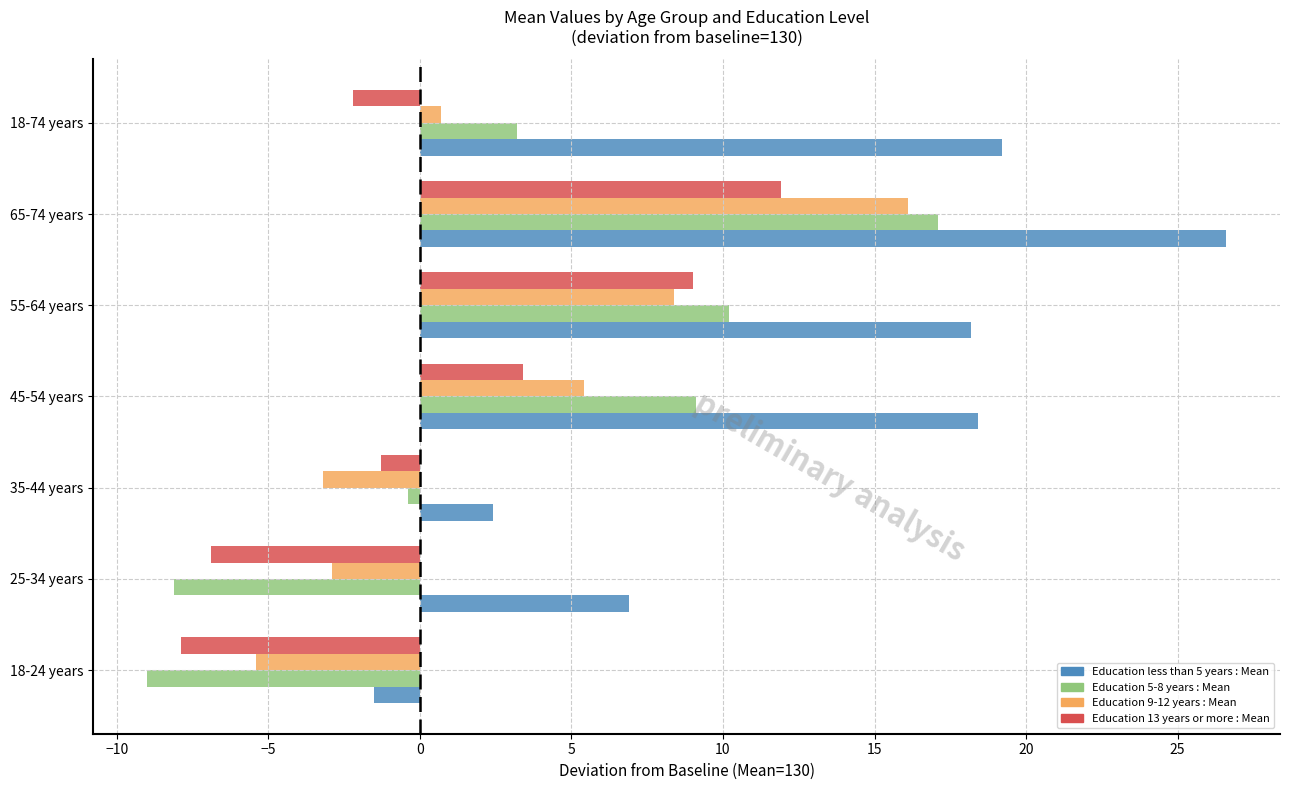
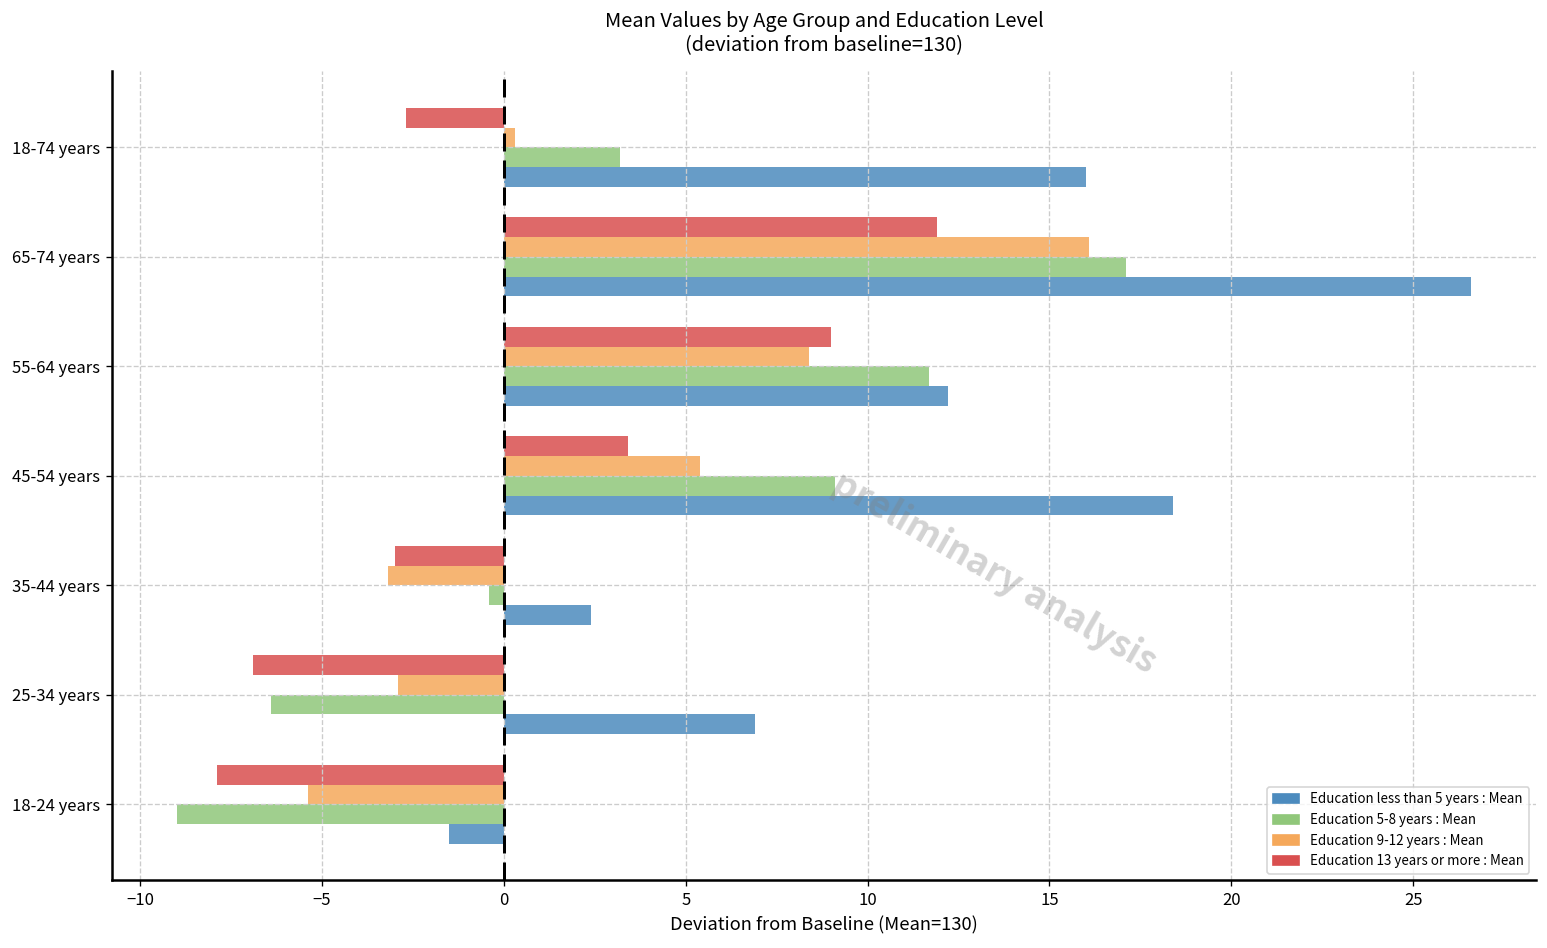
  {
    "Education less than 5 years : Mean": {
-     "18-74 years": 19.2,
+     "18-74 years": 16.0,
      "65-74 years": 26.6,
-     "55-64 years": 18.2,
+     "55-64 years": 12.2,
      "45-54 years": 18.4,
      "35-44 years": 2.4,
      "25-34 years": 6.9,
      "18-24 years": -1.5
    },
    "Education 5-8 years : Mean": {
      "18-74 years": 3.2,
      "65-74 years": 17.1,
-     "55-64 years": 10.2,
+     "55-64 years": 11.7,
      "45-54 years": 9.1,
      "35-44 years": -0.4,
-     "25-34 years": -8.1,
+     "25-34 years": -6.4,
      "18-24 years": -9.0
    },
    "Education 9-12 years : Mean": {
-     "18-74 years": 0.7,
+     "18-74 years": 0.3,
      "65-74 years": 16.1,
      "55-64 years": 8.4,
      "45-54 years": 5.4,
      "35-44 years": -3.2,
      "25-34 years": -2.9,
      "18-24 years": -5.4
    },
    "Education 13 years or more : Mean": {
-     "18-74 years": -2.2,
+     "18-74 years": -2.7,
      "65-74 years": 11.9,
      "55-64 years": 9.0,
      "45-54 years": 3.4,
-     "35-44 years": -1.3,
+     "35-44 years": -3.0,
      "25-34 years": -6.9,
      "18-24 years": -7.9
    }
  }
